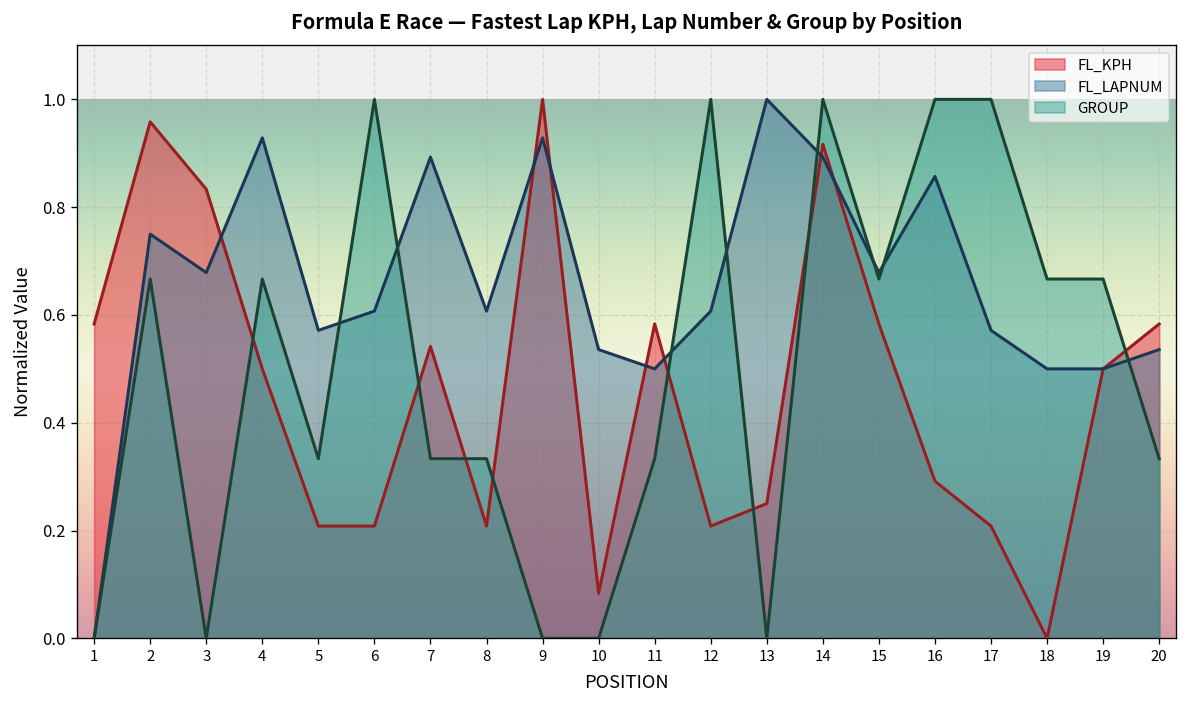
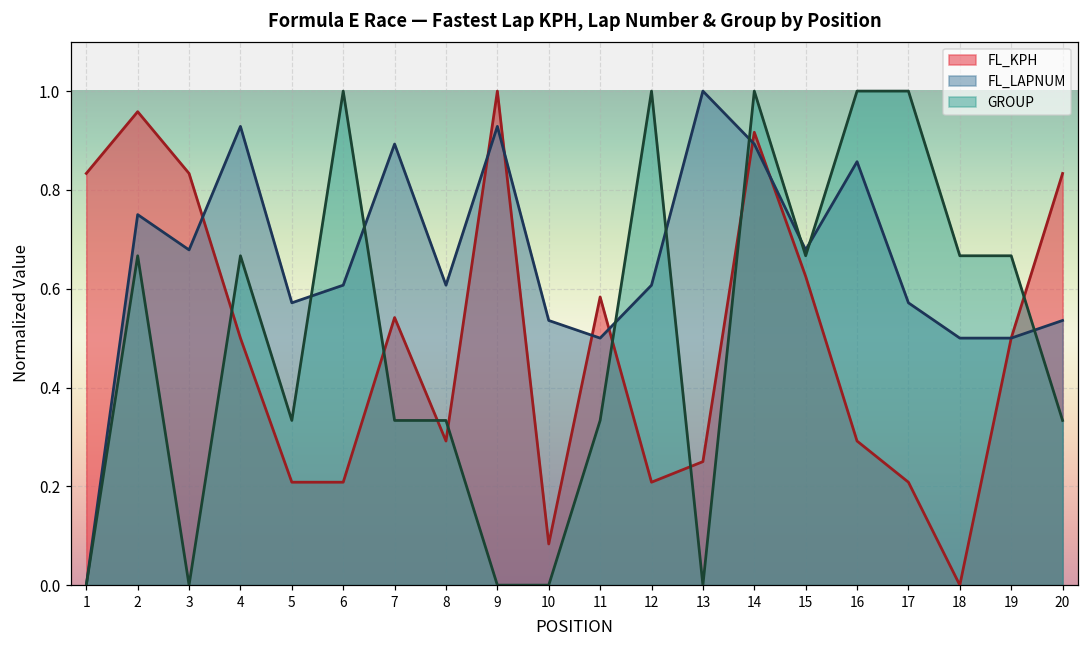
  {
    "FL_KPH": {
-     "1": 0.58,
+     "1": 0.83,
      "2": 0.96,
      "3": 0.83,
      "4": 0.50,
      "5": 0.21,
      "6": 0.21,
      "7": 0.54,
-     "8": 0.21,
+     "8": 0.29,
      "9": 1.00,
      "10": 0.08,
      "11": 0.58,
      "12": 0.21,
      "13": 0.25,
      "14": 0.92,
-     "15": 0.58,
+     "15": 0.62,
      "16": 0.29,
      "17": 0.21,
      "18": 0.00,
-     "20": 0.58
+     "20": 0.83
    }
  }
